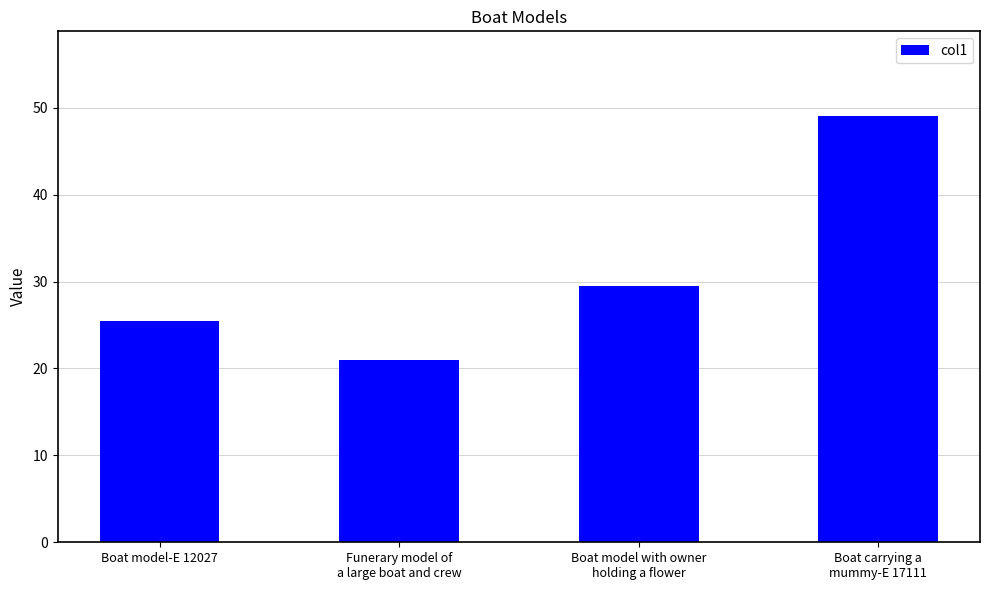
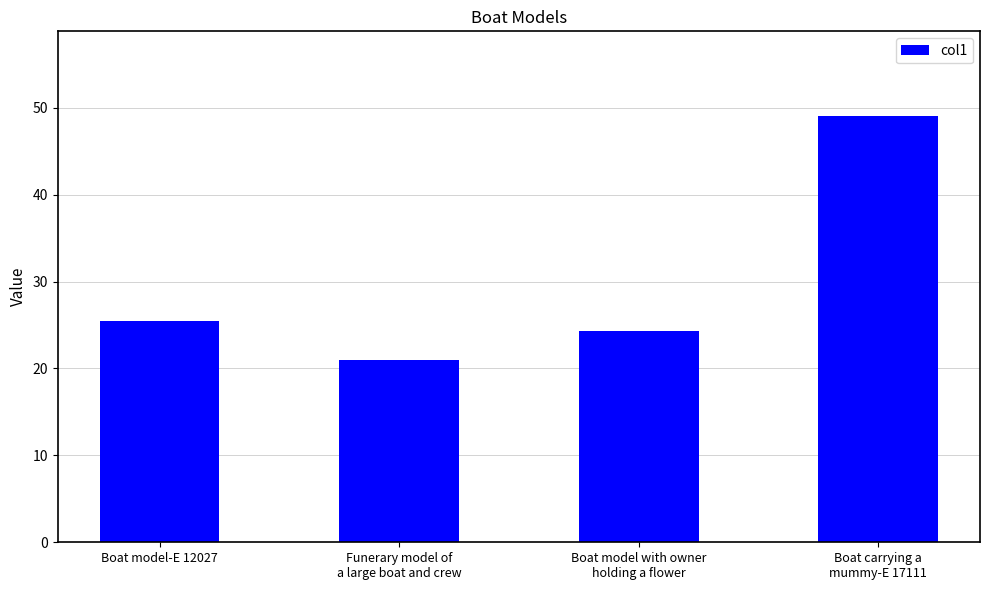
  {
    "Boat model-E 12027": 26,
    "Funerary model of a large boat and crew": 21,
-   "Boat model with owner holding a flower": 30,
+   "Boat model with owner holding a flower": 24,
    "Boat carrying a mummy-E 17111": 49
  }
